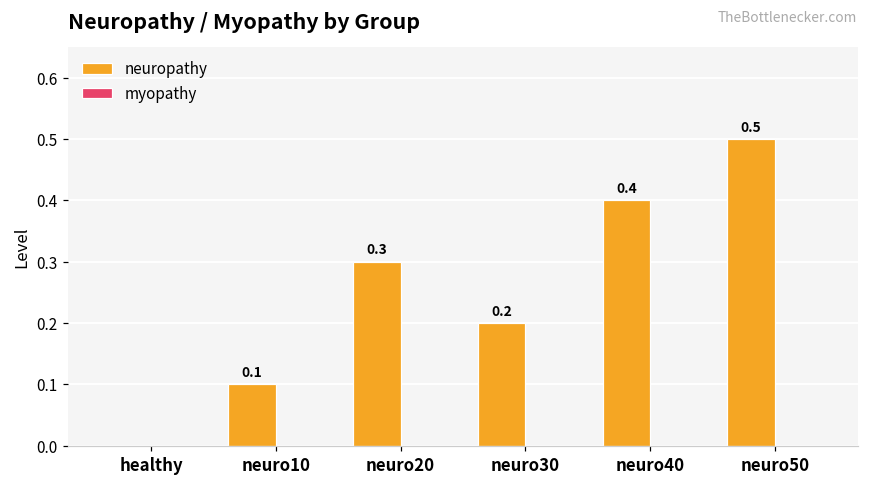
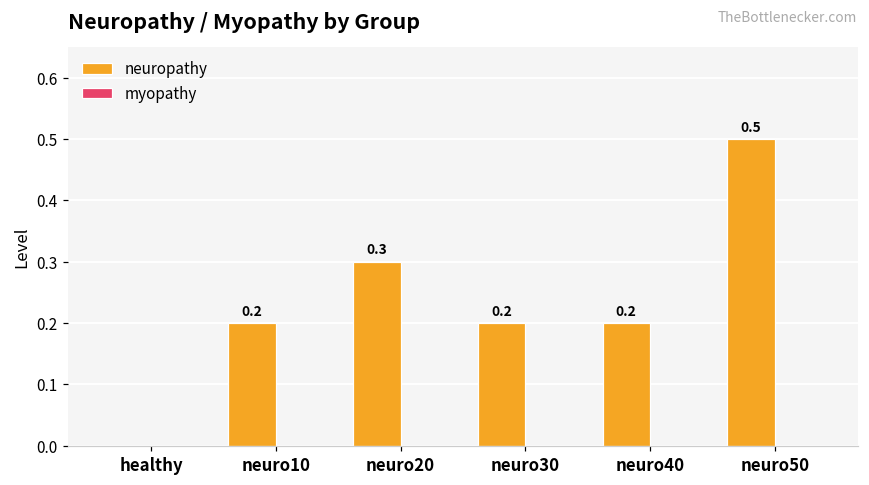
  {
    "neuropathy": {
-     "neuro10": 0.1,
+     "neuro10": 0.2,
      "neuro20": 0.3,
      "neuro30": 0.2,
-     "neuro40": 0.4,
+     "neuro40": 0.2,
      "neuro50": 0.5
    },
    "myopathy": {
      "healthy": 0.00,
      "neuro10": 0.00,
      "neuro20": 0.00,
      "neuro30": 0.00,
      "neuro40": 0.00,
      "neuro50": 0.00
    }
  }
